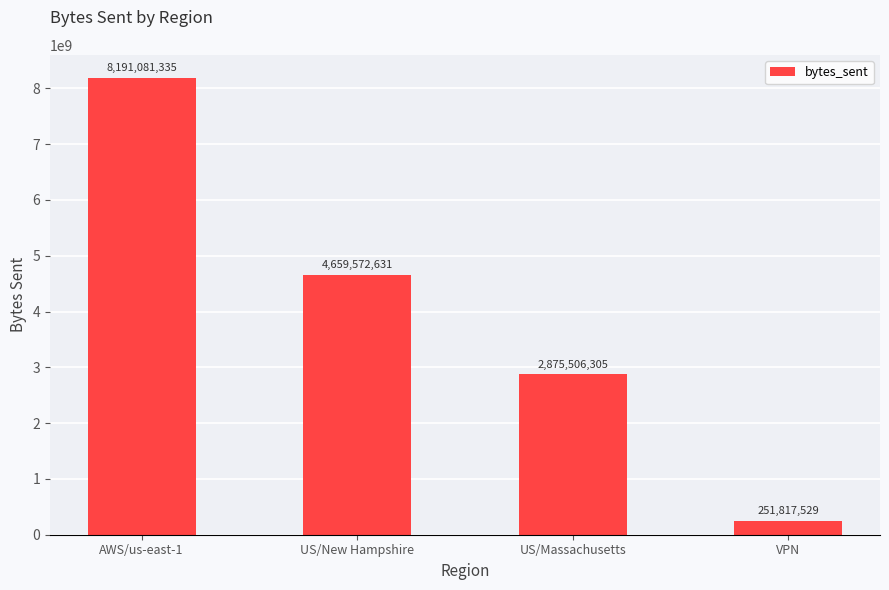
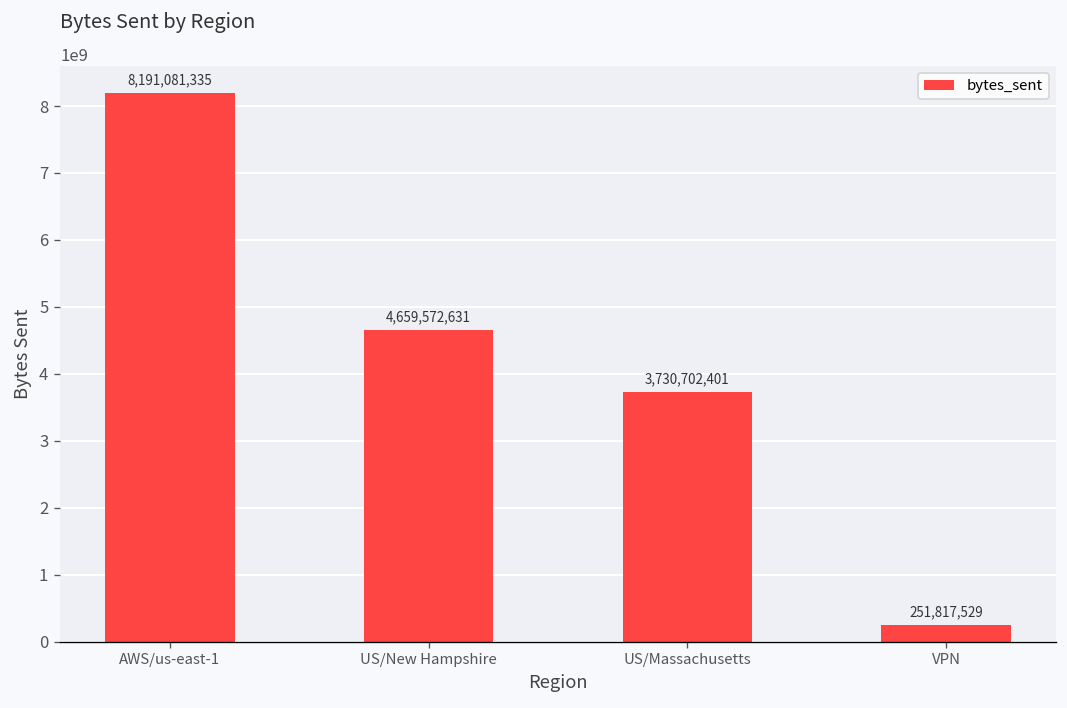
  {
    "AWS/us-east-1": "8,191,081,335",
    "US/New Hampshire": "4,659,572,631",
-   "US/Massachusetts": "2,875,506,305",
+   "US/Massachusetts": "3,730,702,401",
    "VPN": "251,817,529"
  }
